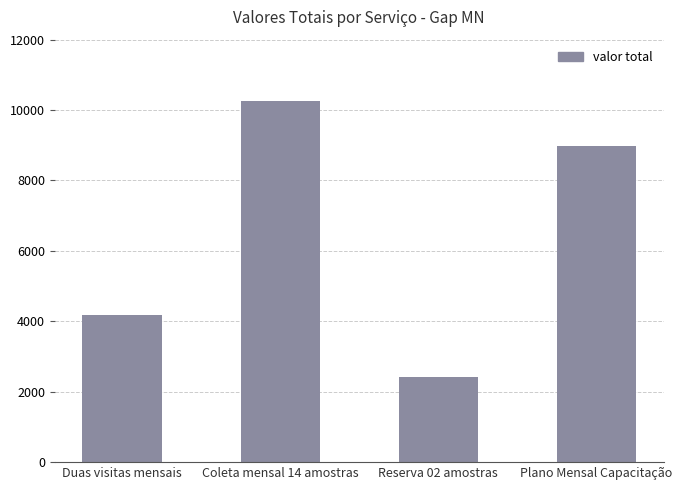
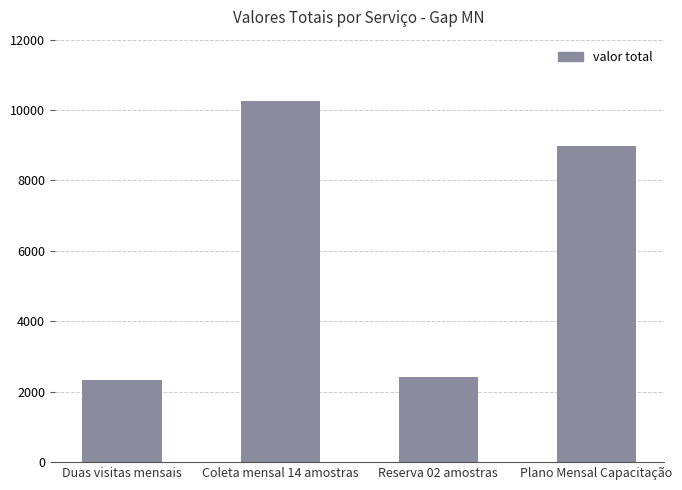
  {
-   "Duas visitas mensais": 4200,
+   "Duas visitas mensais": 2300,
    "Coleta mensal 14 amostras": 10300,
    "Reserva 02 amostras": 2400,
    "Plano Mensal Capacitação": 9000
  }
